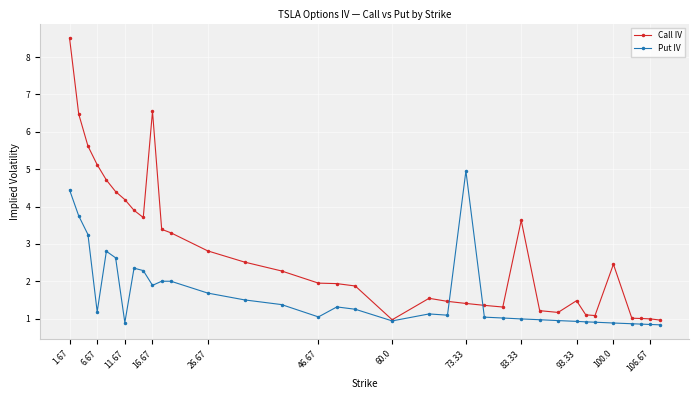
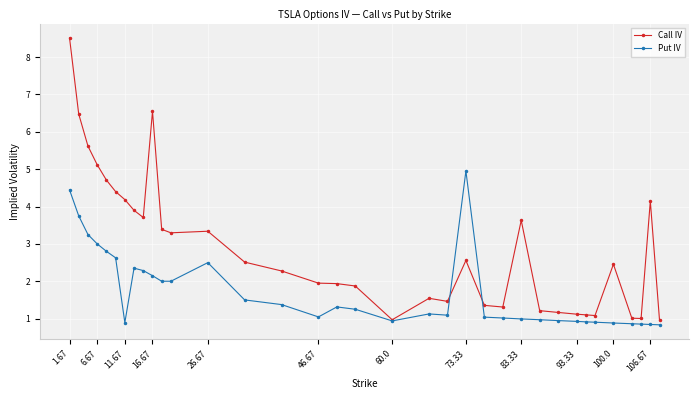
  {
    "Call IV": {
      "1.67": 8.5,
      "6.67": 5.1,
      "11.67": 4.2,
      "16.67": 6.6,
-     "26.67": 2.8,
+     "26.67": 3.3,
      "46.67": 2.0,
-     "73.33": 1.4,
+     "73.33": 2.6,
      "83.33": 3.6,
-     "93.33": 1.5,
+     "93.33": 1.1,
      "100.0": 2.5,
-     "106.67": 1.0
+     "106.67": 4.1
    },
    "Put IV": {
      "1.67": 4.4,
-     "6.67": 1.2,
+     "6.67": 3.0,
      "11.67": 0.9,
-     "16.67": 1.9,
-     "26.67": 1.7,
+     "16.67": 2.1,
+     "26.67": 2.5,
      "46.67": 1.0,
      "73.33": 5.0,
      "83.33": 1.0,
      "93.33": 0.9,
      "100.0": 0.9,
      "106.67": 0.8
    }
  }
